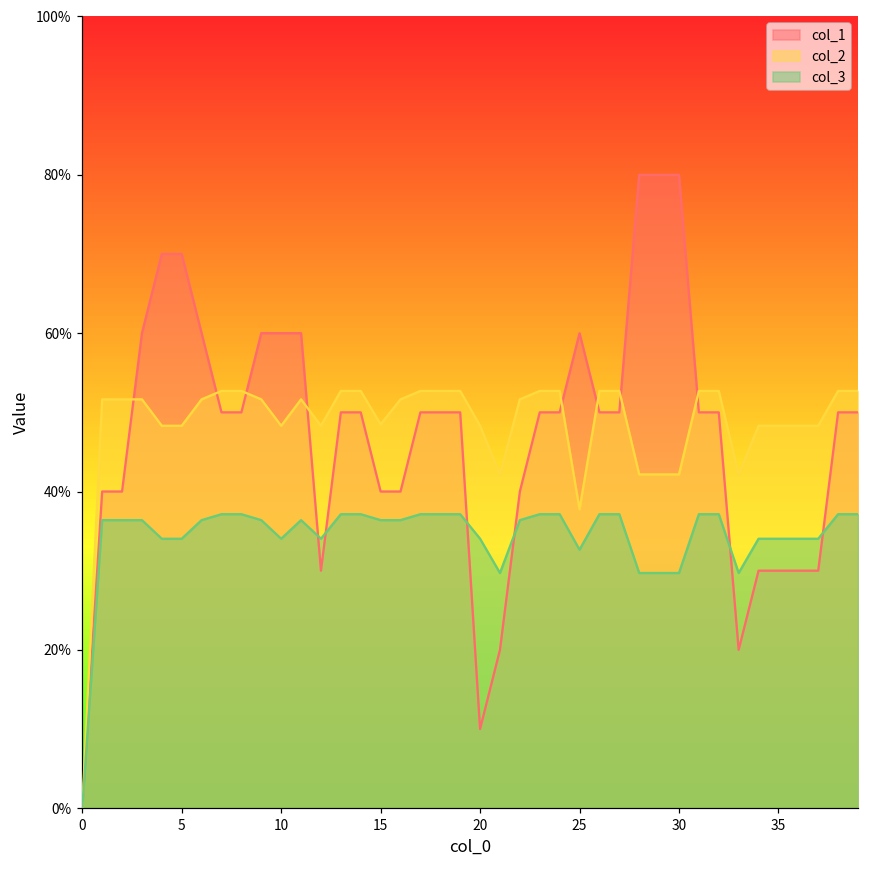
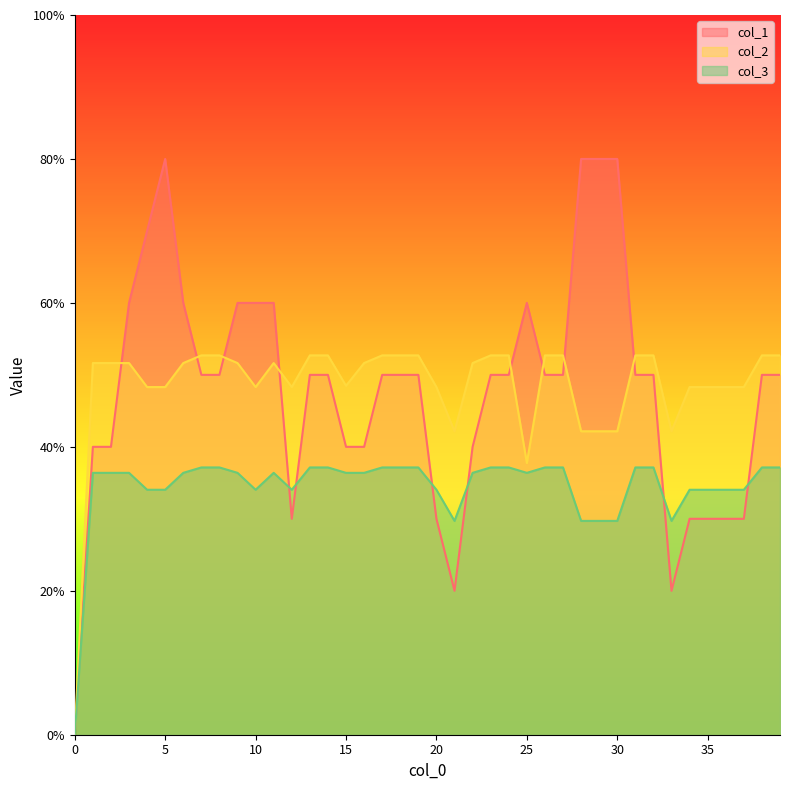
  {
    "col_1": {
-     "5": "70%",
+     "5": "80%",
      "10": "60%",
      "15": "40%",
-     "20": "10%",
+     "20": "30%",
      "25": "60%",
      "30": "80%",
      "35": "30%"
    },
    "col_2": {
      "5": "48%",
      "10": "48%",
      "15": "48%",
      "20": "48%",
      "25": "38%",
      "30": "42%",
      "35": "48%"
    },
    "col_3": {
      "5": "34%",
      "10": "34%",
      "15": "36%",
      "20": "34%",
-     "25": "33%",
+     "25": "36%",
      "30": "30%",
      "35": "34%"
    }
  }
